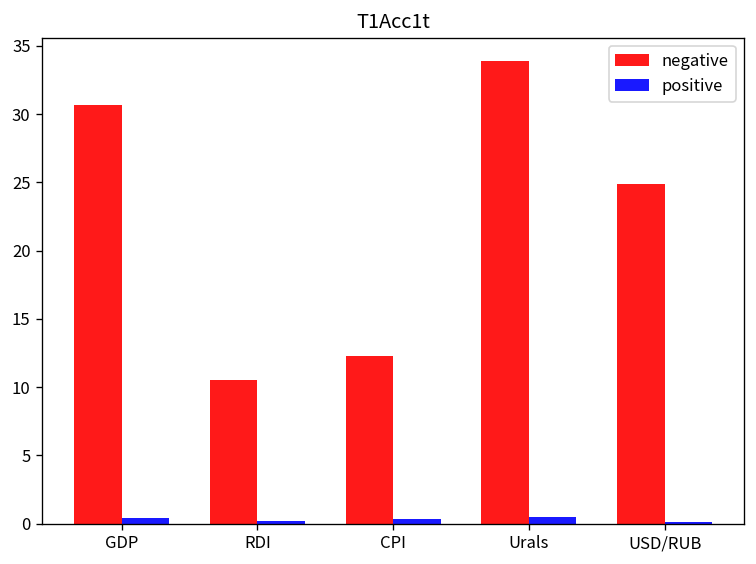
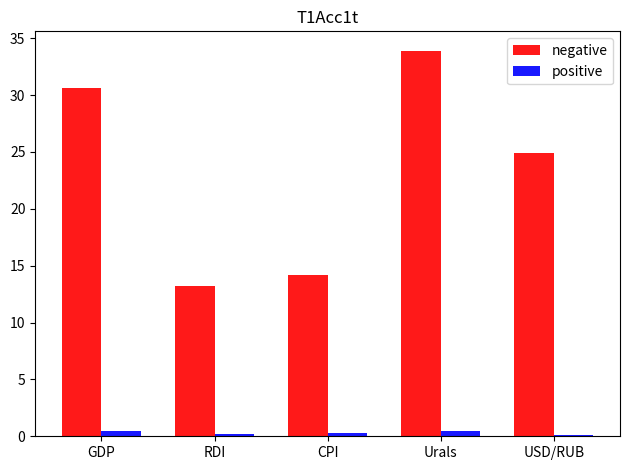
  {
    "negative": {
      "GDP": 30.6,
-     "RDI": 10.5,
-     "CPI": 12.3,
+     "RDI": 13.2,
+     "CPI": 14.2,
      "Urals": 33.9,
      "USD/RUB": 24.9
    },
    "positive": {
      "GDP": 0.4,
      "CPI": 0.3,
      "Urals": 0.5
    }
  }
